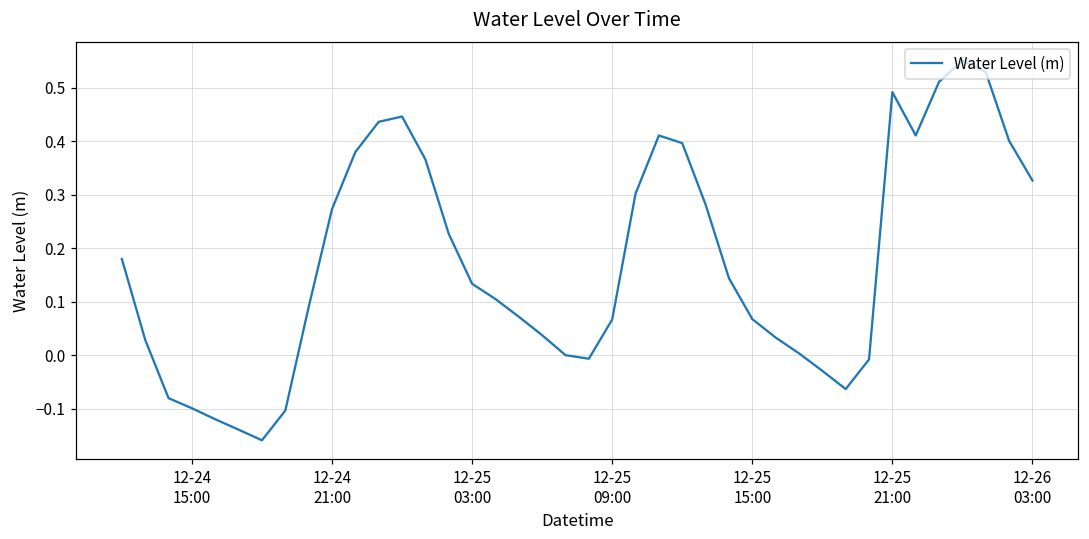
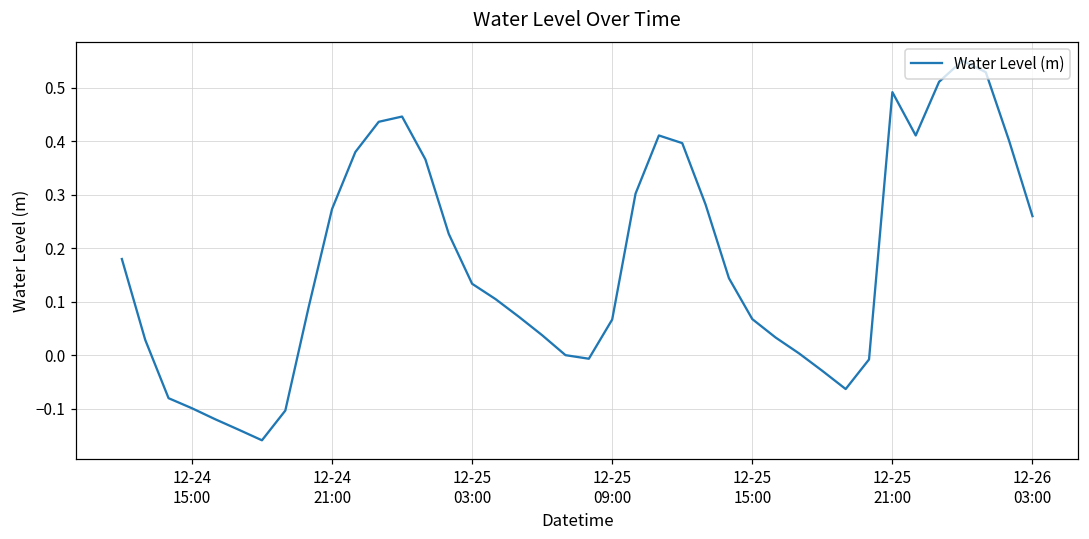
  {
    "12-24 15:00": -0.10,
    "12-24 21:00": 0.27,
    "12-25 03:00": 0.13,
    "12-25 09:00": 0.07,
    "12-25 15:00": 0.07,
    "12-25 21:00": 0.49,
-   "12-26 03:00": 0.33
+   "12-26 03:00": 0.26
  }
